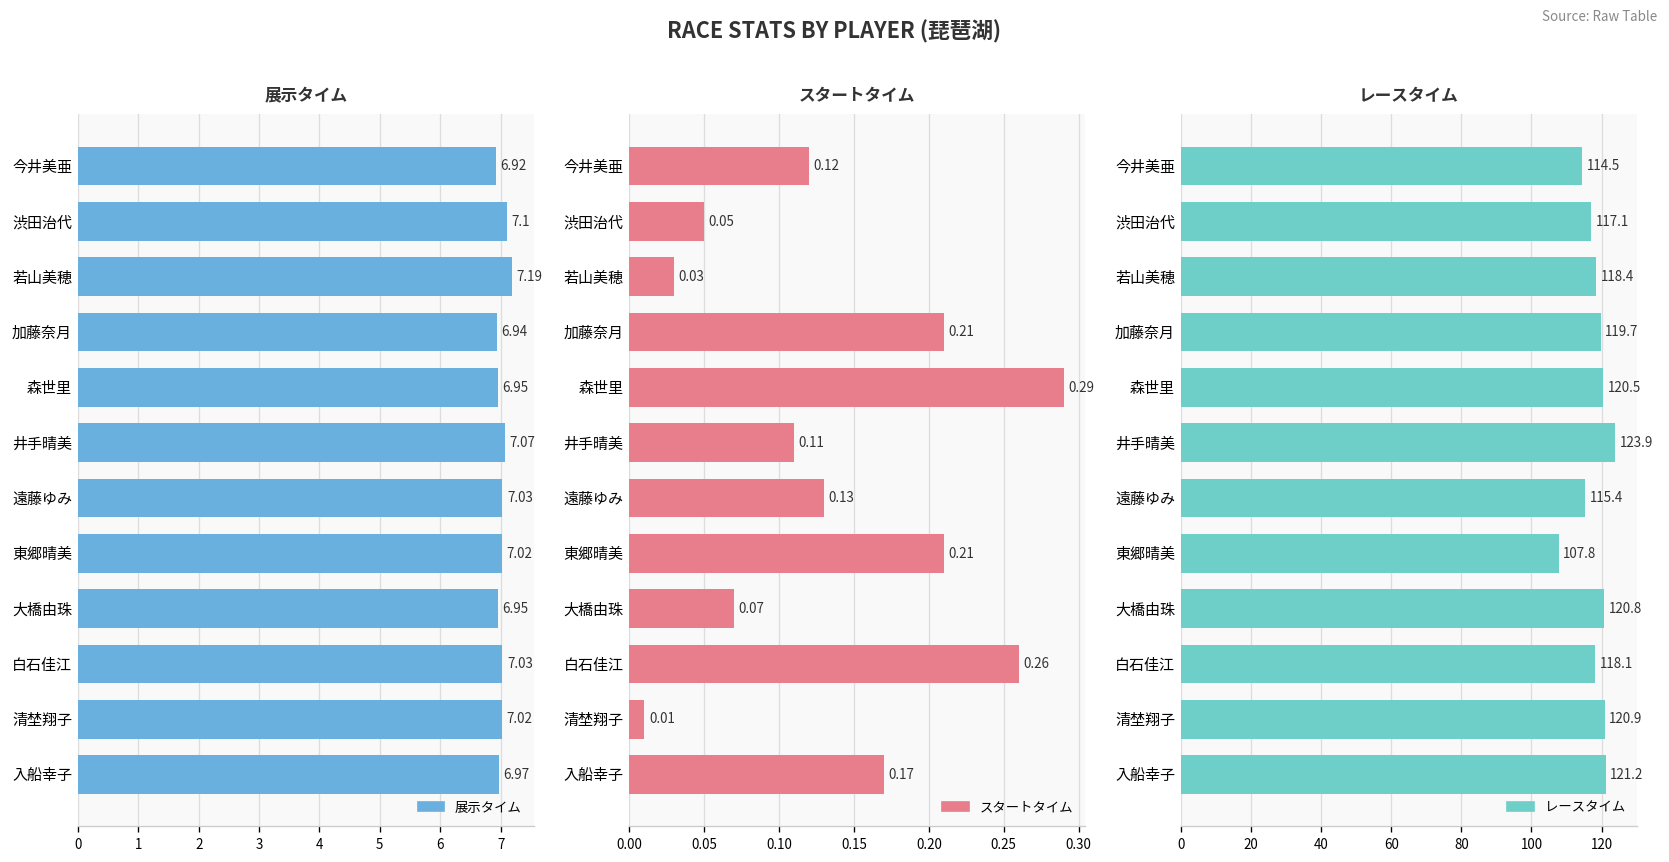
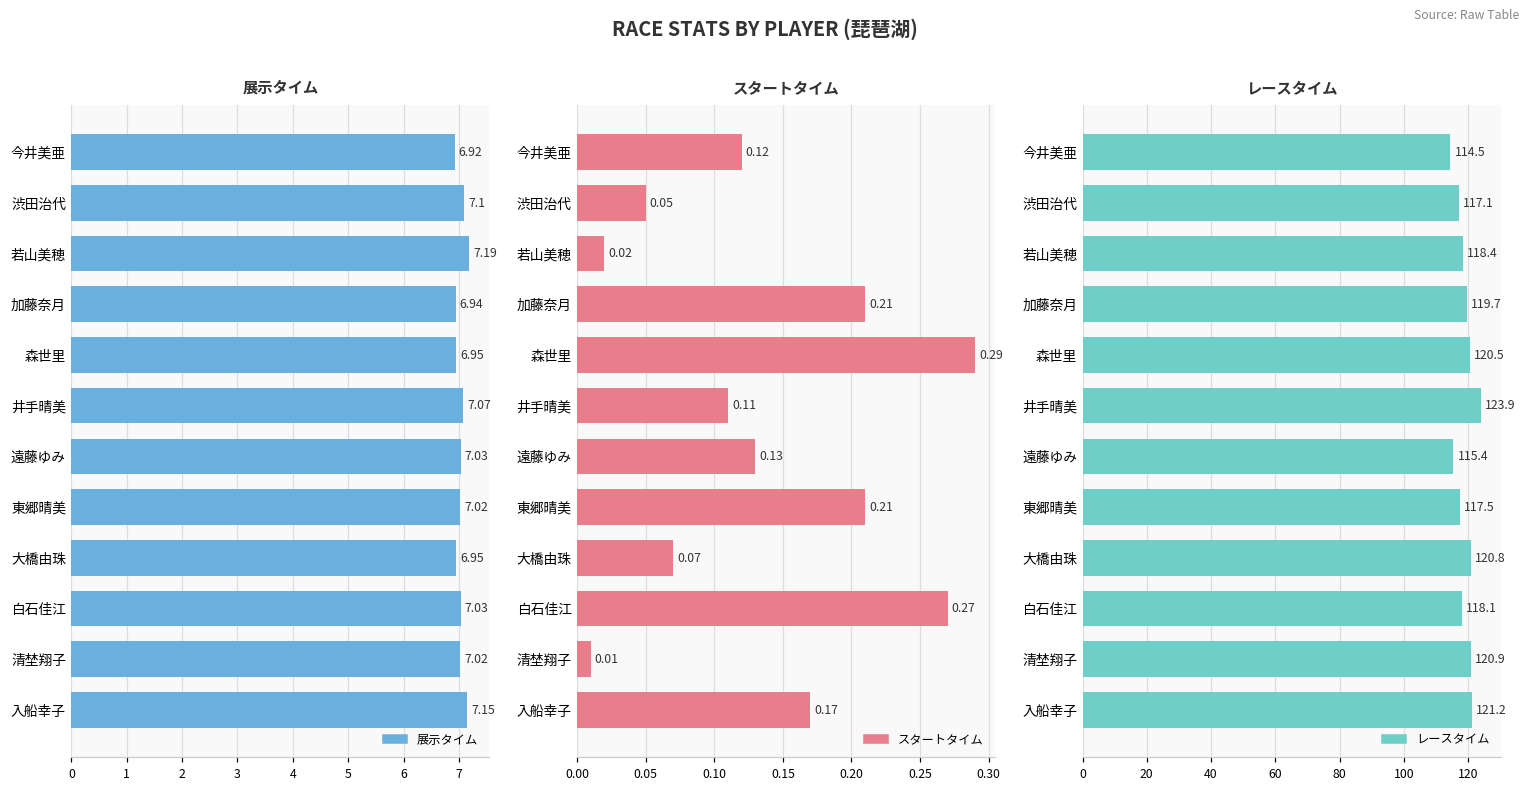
  {
    "展示タイム": {
      "今井美亜": 6.92,
      "渋田治代": 7.1,
      "若山美穂": 7.19,
      "加藤奈月": 6.94,
      "森世里": 6.95,
      "井手晴美": 7.07,
      "遠藤ゆみ": 7.03,
      "東郷晴美": 7.02,
      "大橋由珠": 6.95,
      "白石佳江": 7.03,
      "清埜翔子": 7.02,
-     "入船幸子": 6.97
+     "入船幸子": 7.15
    },
    "スタートタイム": {
      "今井美亜": 0.12,
      "渋田治代": 0.05,
-     "若山美穂": 0.03,
+     "若山美穂": 0.02,
      "加藤奈月": 0.21,
      "森世里": 0.29,
      "井手晴美": 0.11,
      "遠藤ゆみ": 0.13,
      "東郷晴美": 0.21,
      "大橋由珠": 0.07,
-     "白石佳江": 0.26,
+     "白石佳江": 0.27,
      "清埜翔子": 0.01,
      "入船幸子": 0.17
    },
    "レースタイム": {
      "今井美亜": 114.5,
      "渋田治代": 117.1,
      "若山美穂": 118.4,
      "加藤奈月": 119.7,
      "森世里": 120.5,
      "井手晴美": 123.9,
      "遠藤ゆみ": 115.4,
-     "東郷晴美": 107.8,
+     "東郷晴美": 117.5,
      "大橋由珠": 120.8,
      "白石佳江": 118.1,
      "清埜翔子": 120.9,
      "入船幸子": 121.2
    }
  }
